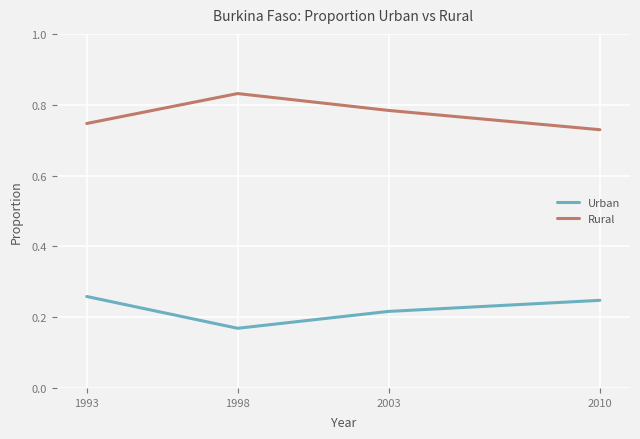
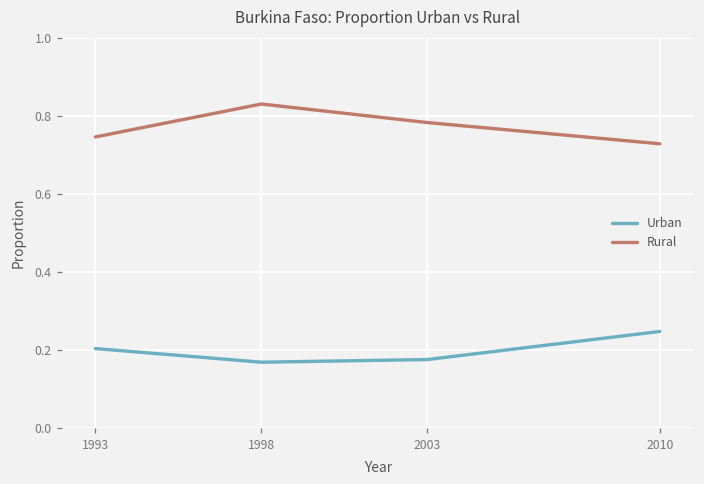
  {
    "Urban": {
-     "1993": 0.26,
+     "1993": 0.20,
      "1998": 0.17,
-     "2003": 0.22,
+     "2003": 0.18,
      "2010": 0.25
    },
    "Rural": {
      "1993": 0.75,
      "1998": 0.83,
      "2003": 0.78,
      "2010": 0.73
    }
  }
